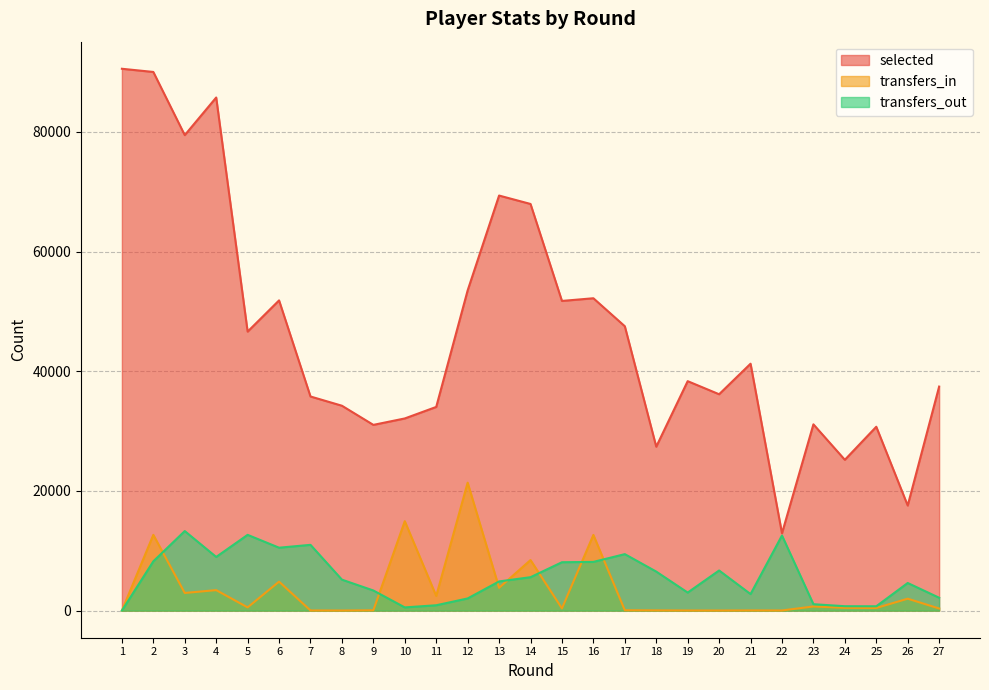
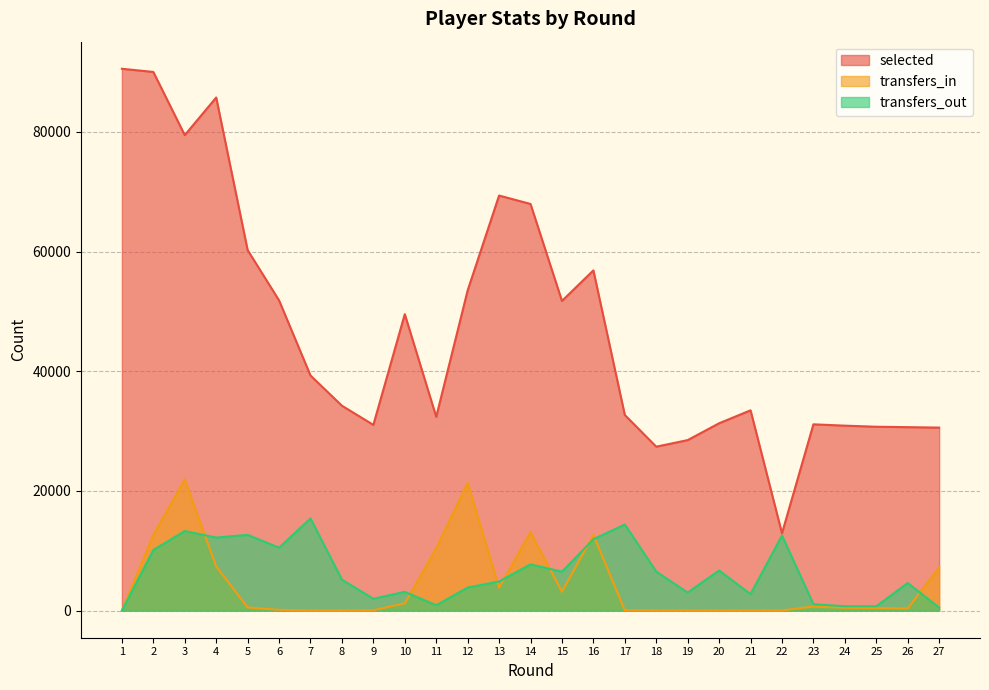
  {
    "selected": {
      "1": 91000,
      "2": 90000,
      "3": 79000,
      "4": 86000,
-     "5": 47000,
+     "5": 60000,
      "6": 52000,
-     "7": 36000,
+     "7": 39000,
      "8": 34000,
      "9": 31000,
-     "10": 32000,
-     "11": 34000,
+     "10": 50000,
+     "11": 32000,
      "12": 54000,
      "13": 69000,
      "14": 68000,
      "15": 52000,
-     "16": 52000,
-     "17": 48000,
+     "16": 57000,
+     "17": 33000,
      "18": 27000,
-     "19": 38000,
-     "20": 36000,
-     "21": 41000,
+     "19": 29000,
+     "20": 31000,
+     "21": 33000,
      "23": 31000,
-     "24": 25000,
+     "24": 31000,
      "25": 31000,
-     "26": 18000,
-     "27": 37000
+     "26": 31000,
+     "27": 31000
    },
    "transfers_in": {
      "2": 13000,
-     "3": 3000,
-     "4": 3000,
+     "3": 22000,
+     "4": 7000,
      "5": 1000,
-     "6": 5000,
+     "6": 0,
      "7": 0,
      "8": 0,
      "9": 0,
-     "10": 15000,
-     "11": 2000,
+     "10": 1000,
+     "11": 10000,
      "12": 21000,
      "13": 4000,
-     "14": 8000,
-     "15": 0,
+     "14": 13000,
+     "15": 3000,
      "16": 13000,
      "17": 0,
      "18": 0,
      "19": 0,
      "20": 0,
      "21": 0,
      "22": 0,
-     "26": 2000,
-     "27": 0
+     "26": 0,
+     "27": 7000
    },
    "transfers_out": {
-     "2": 8000,
+     "2": 10000,
      "3": 13000,
-     "4": 9000,
+     "4": 12000,
      "5": 13000,
      "6": 11000,
-     "7": 11000,
+     "7": 15000,
      "8": 5000,
-     "9": 3000,
-     "10": 1000,
+     "9": 2000,
+     "10": 3000,
      "11": 1000,
-     "12": 2000,
+     "12": 4000,
      "13": 5000,
-     "14": 6000,
-     "15": 8000,
-     "16": 8000,
-     "17": 9000,
+     "14": 8000,
+     "15": 7000,
+     "16": 12000,
+     "17": 14000,
      "18": 7000,
      "19": 3000,
      "20": 7000,
      "21": 3000,
      "26": 5000,
-     "27": 2000
+     "27": 1000
    }
  }
